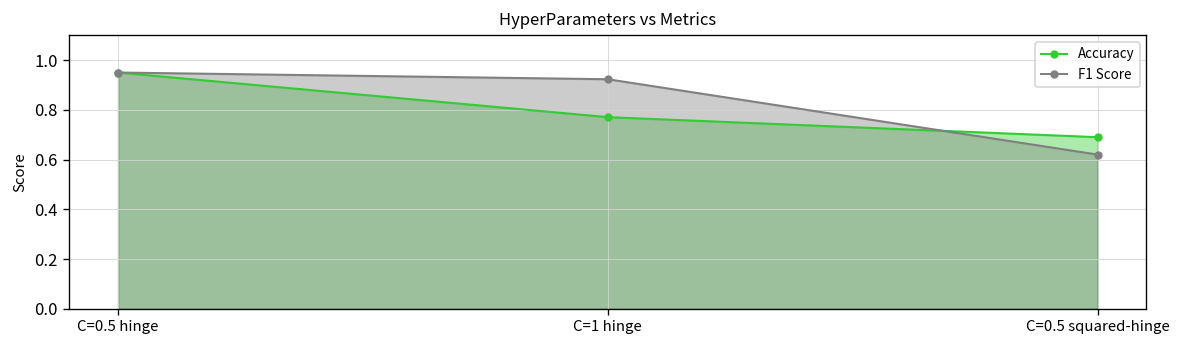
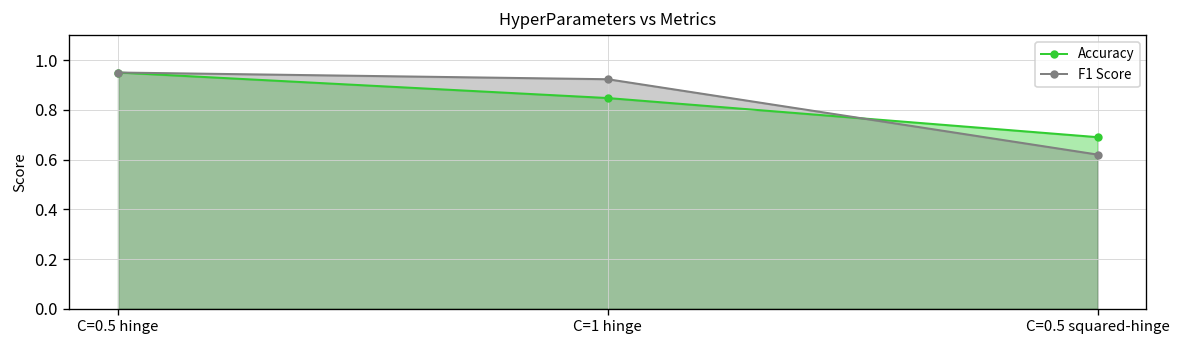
  {
    "Accuracy": {
-     "C=1 hinge": 0.77,
+     "C=1 hinge": 0.85,
      "C=0.5 squared-hinge": 0.69
    },
    "F1 Score": {
      "C=1 hinge": 0.92,
      "C=0.5 squared-hinge": 0.62
    }
  }
